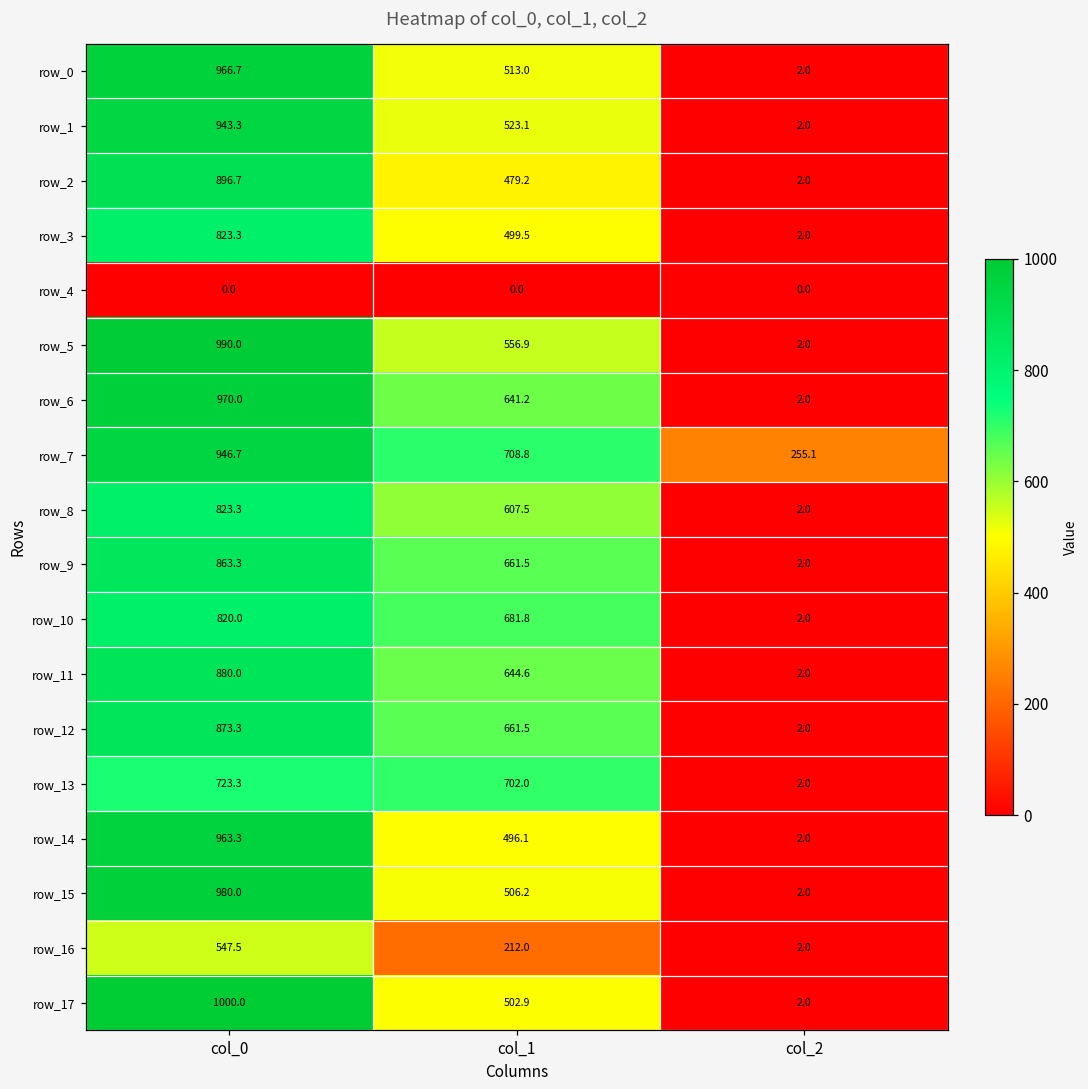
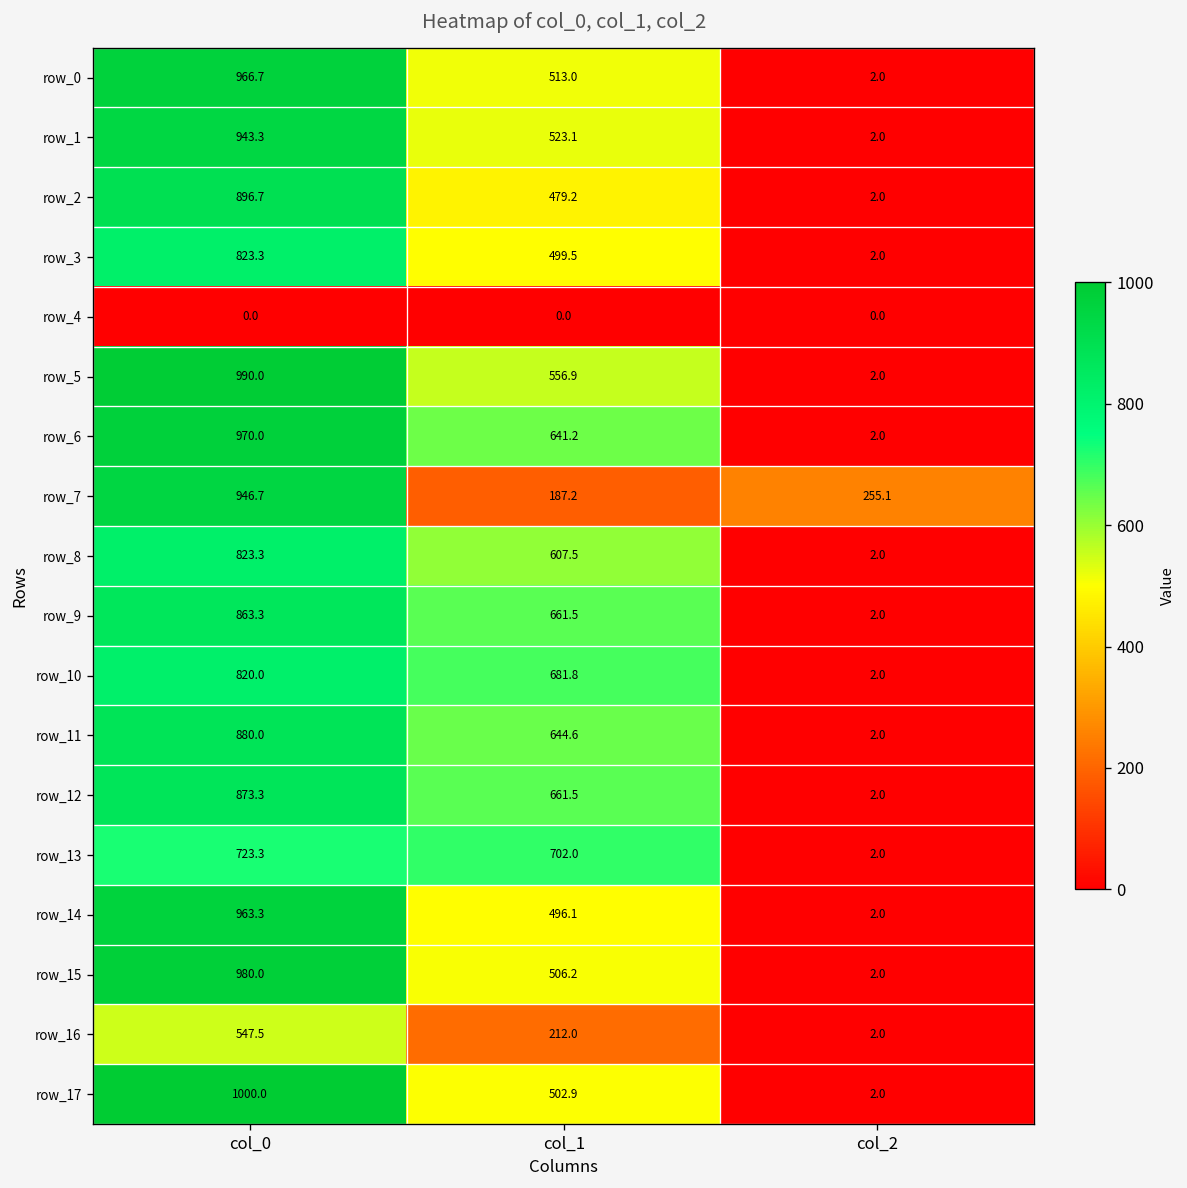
  {
    "row_0": {
      "col_0": 966.7,
      "col_1": 513.0,
      "col_2": 2.0
    },
    "row_1": {
      "col_0": 943.3,
      "col_1": 523.1,
      "col_2": 2.0
    },
    "row_2": {
      "col_0": 896.7,
      "col_1": 479.2,
      "col_2": 2.0
    },
    "row_3": {
      "col_0": 823.3,
      "col_1": 499.5,
      "col_2": 2.0
    },
    "row_4": {
      "col_0": 0.0,
      "col_1": 0.0,
      "col_2": 0.0
    },
    "row_5": {
      "col_0": 990.0,
      "col_1": 556.9,
      "col_2": 2.0
    },
    "row_6": {
      "col_0": 970.0,
      "col_1": 641.2,
      "col_2": 2.0
    },
    "row_7": {
      "col_0": 946.7,
-     "col_1": 708.8,
+     "col_1": 187.2,
      "col_2": 255.1
    },
    "row_8": {
      "col_0": 823.3,
      "col_1": 607.5,
      "col_2": 2.0
    },
    "row_9": {
      "col_0": 863.3,
      "col_1": 661.5,
      "col_2": 2.0
    },
    "row_10": {
      "col_0": 820.0,
      "col_1": 681.8,
      "col_2": 2.0
    },
    "row_11": {
      "col_0": 880.0,
      "col_1": 644.6,
      "col_2": 2.0
    },
    "row_12": {
      "col_0": 873.3,
      "col_1": 661.5,
      "col_2": 2.0
    },
    "row_13": {
      "col_0": 723.3,
      "col_1": 702.0,
      "col_2": 2.0
    },
    "row_14": {
      "col_0": 963.3,
      "col_1": 496.1,
      "col_2": 2.0
    },
    "row_15": {
      "col_0": 980.0,
      "col_1": 506.2,
      "col_2": 2.0
    },
    "row_16": {
      "col_0": 547.5,
      "col_1": 212.0,
      "col_2": 2.0
    },
    "row_17": {
      "col_0": 1000.0,
      "col_1": 502.9,
      "col_2": 2.0
    }
  }
